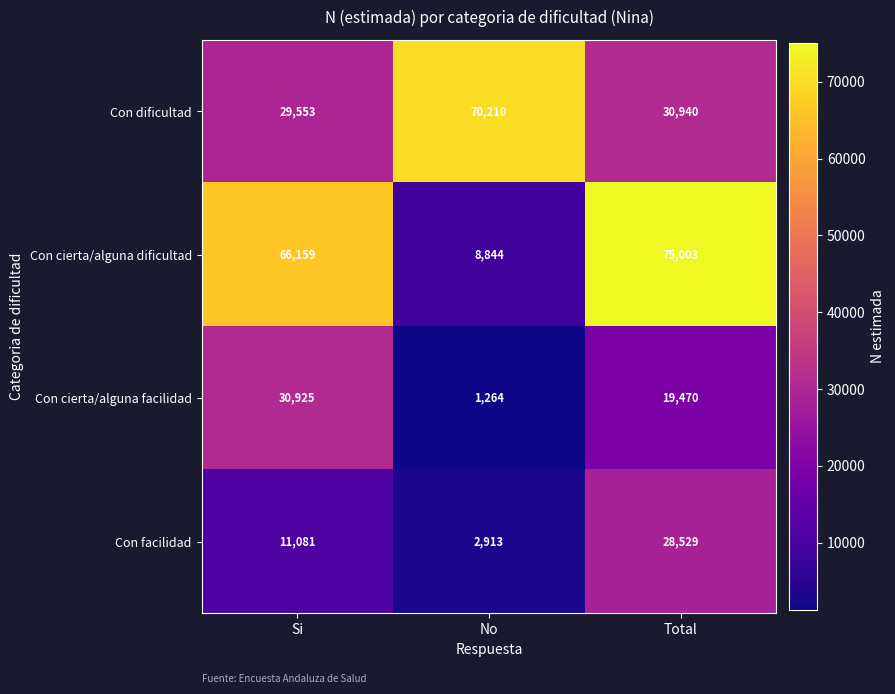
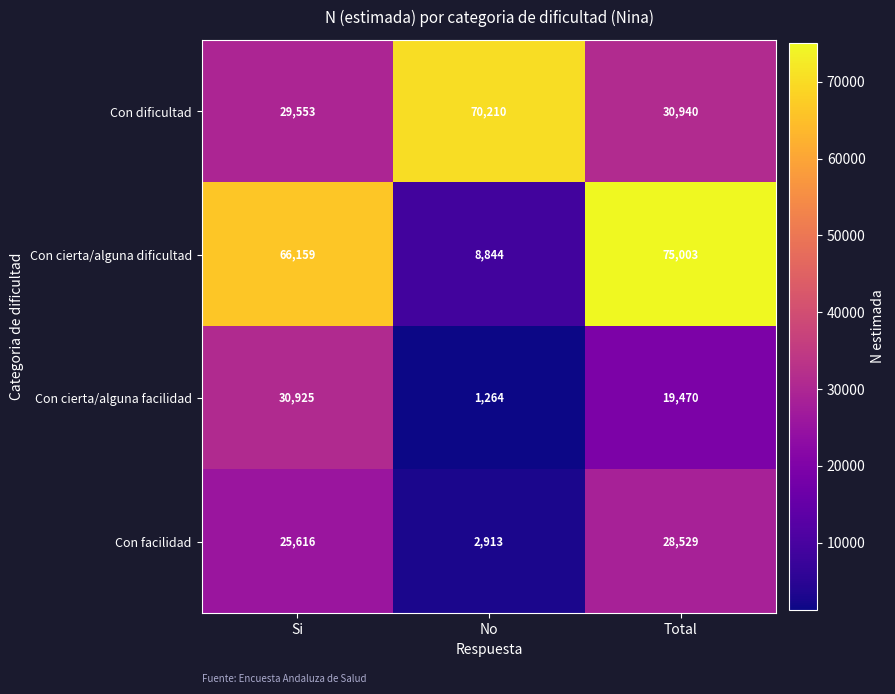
  {
    "Con dificultad": {
      "Si": "29,553",
      "No": "70,210",
      "Total": "30,940"
    },
    "Con cierta/alguna dificultad": {
      "Si": "66,159",
      "No": "8,844",
      "Total": "75,003"
    },
    "Con cierta/alguna facilidad": {
      "Si": "30,925",
      "No": "1,264",
      "Total": "19,470"
    },
    "Con facilidad": {
-     "Si": "11,081",
+     "Si": "25,616",
      "No": "2,913",
      "Total": "28,529"
    }
  }
